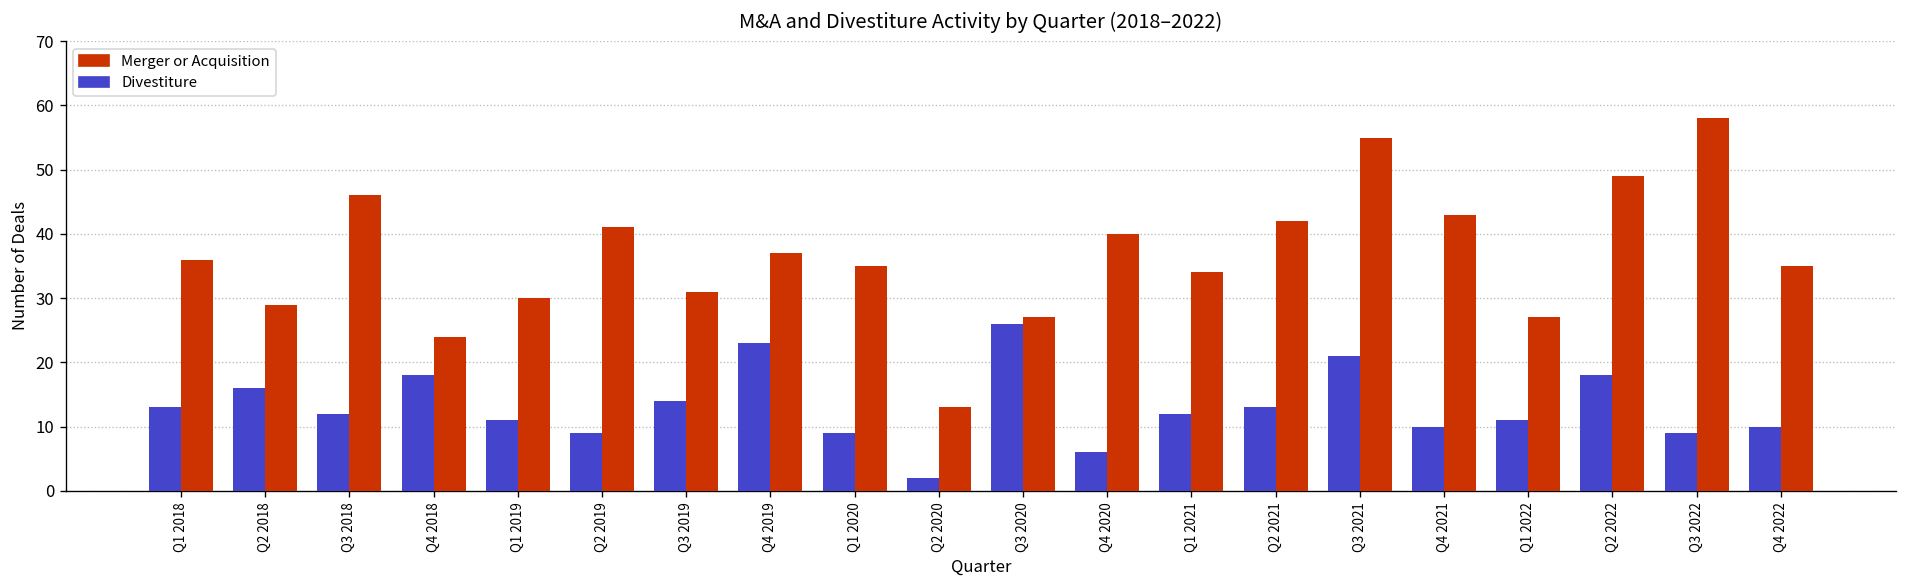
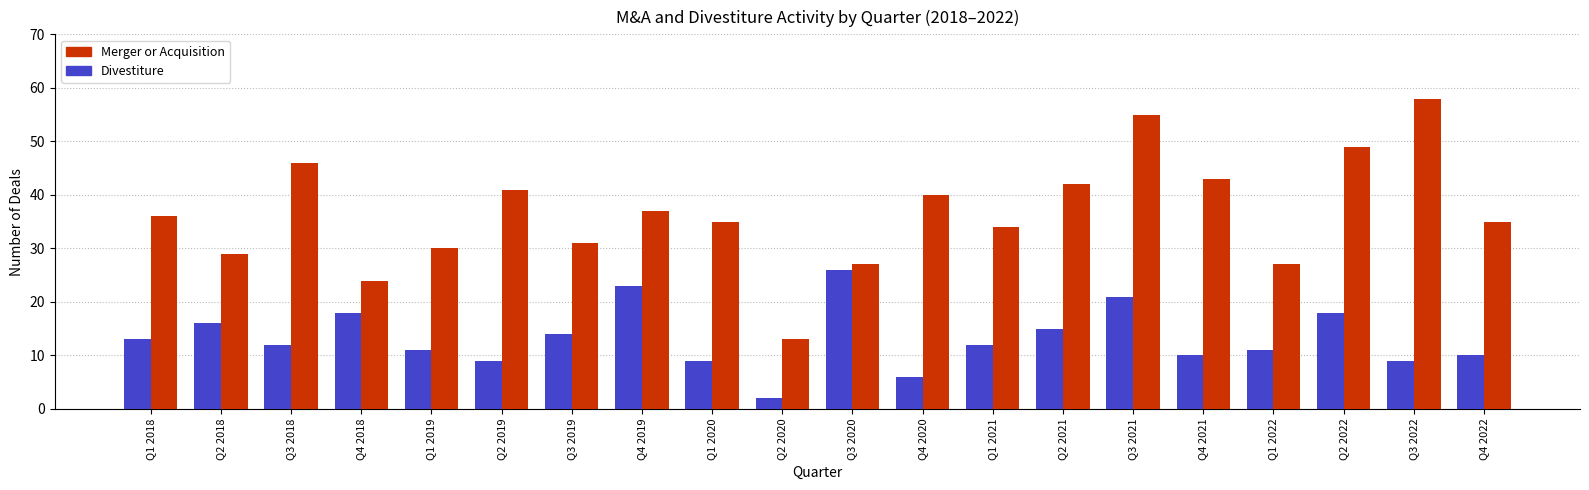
  {
    "Merger or Acquisition": {
      "Q1 2018": 36,
      "Q2 2018": 29,
      "Q3 2018": 46,
      "Q4 2018": 24,
      "Q1 2019": 30,
      "Q2 2019": 41,
      "Q3 2019": 31,
      "Q4 2019": 37,
      "Q1 2020": 35,
      "Q2 2020": 13,
      "Q3 2020": 27,
      "Q4 2020": 40,
      "Q1 2021": 34,
      "Q2 2021": 42,
      "Q3 2021": 55,
      "Q4 2021": 43,
      "Q1 2022": 27,
      "Q2 2022": 49,
      "Q3 2022": 58,
      "Q4 2022": 35
    },
    "Divestiture": {
      "Q1 2018": 13,
      "Q2 2018": 16,
      "Q3 2018": 12,
      "Q4 2018": 18,
      "Q1 2019": 11,
      "Q2 2019": 9,
      "Q3 2019": 14,
      "Q4 2019": 23,
      "Q1 2020": 9,
      "Q2 2020": 2,
      "Q3 2020": 26,
      "Q4 2020": 6,
      "Q1 2021": 12,
-     "Q2 2021": 13,
+     "Q2 2021": 15,
      "Q3 2021": 21,
      "Q4 2021": 10,
      "Q1 2022": 11,
      "Q2 2022": 18,
      "Q3 2022": 9,
      "Q4 2022": 10
    }
  }
